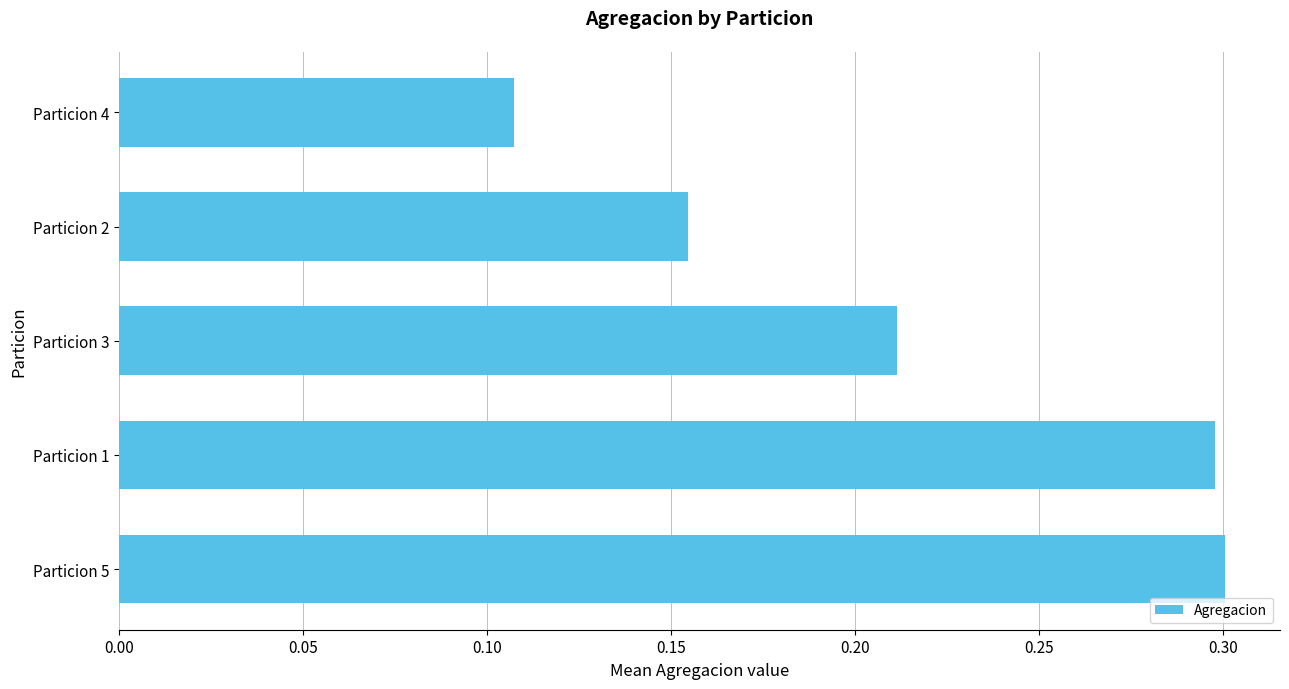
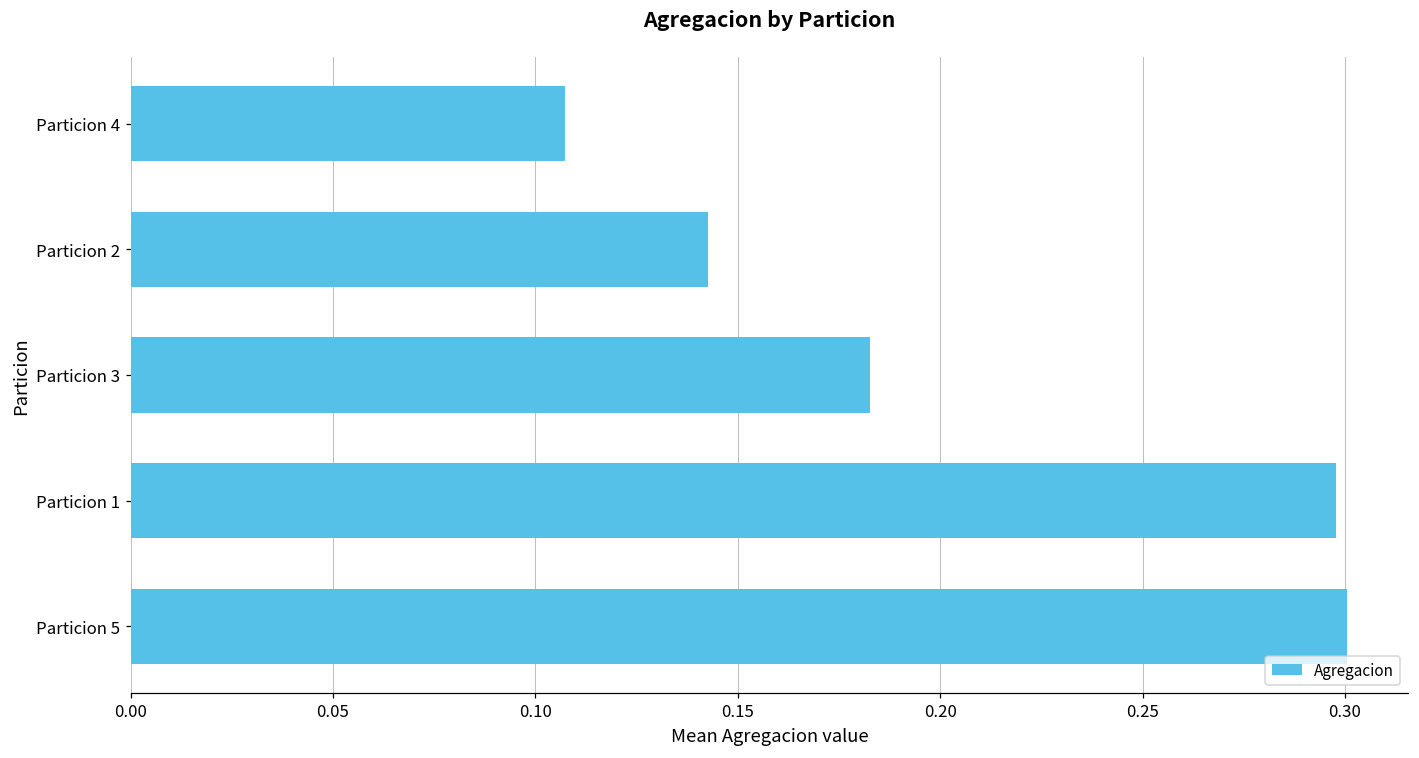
  {
    "Particion 4": 0.107,
-   "Particion 2": 0.155,
-   "Particion 3": 0.211,
+   "Particion 2": 0.143,
+   "Particion 3": 0.183,
    "Particion 1": 0.298,
    "Particion 5": 0.301
  }
